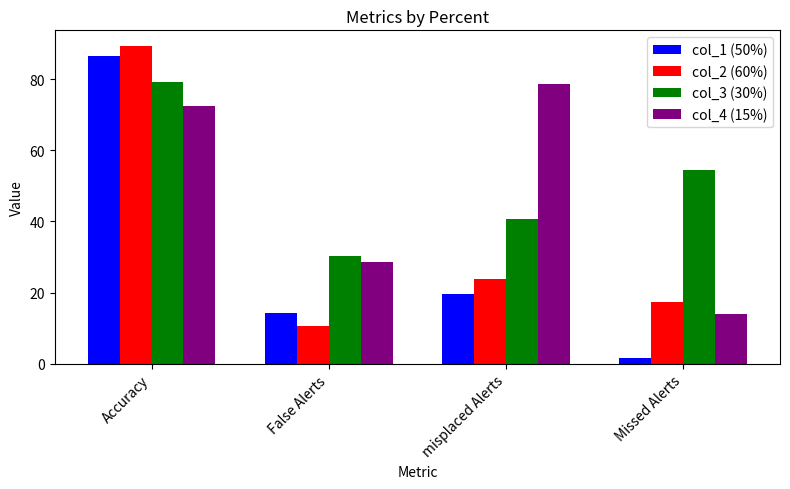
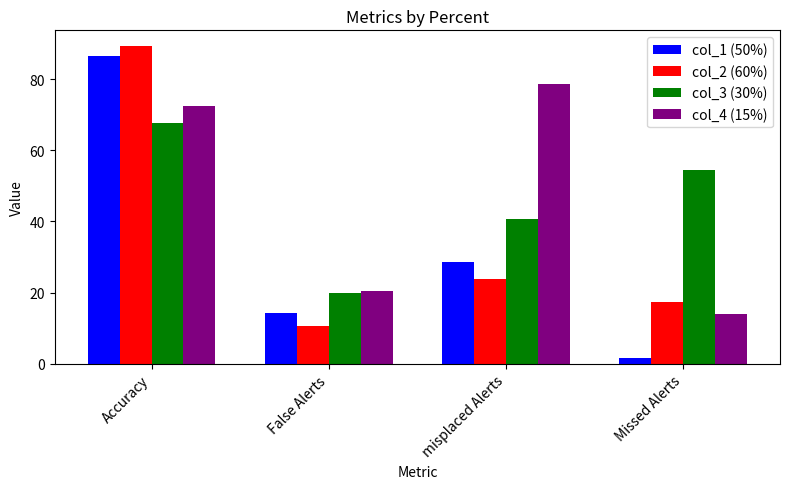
  {
    "col_1 (50%)": {
      "Accuracy": 87,
      "False Alerts": 14,
-     "misplaced Alerts": 20,
+     "misplaced Alerts": 29,
      "Missed Alerts": 2
    },
    "col_2 (60%)": {
      "Accuracy": 89,
      "False Alerts": 11,
      "misplaced Alerts": 24,
      "Missed Alerts": 17
    },
    "col_3 (30%)": {
-     "Accuracy": 79,
-     "False Alerts": 30,
+     "Accuracy": 68,
+     "False Alerts": 20,
      "misplaced Alerts": 41,
      "Missed Alerts": 54
    },
    "col_4 (15%)": {
      "Accuracy": 72,
-     "False Alerts": 29,
+     "False Alerts": 21,
      "misplaced Alerts": 79,
      "Missed Alerts": 14
    }
  }
